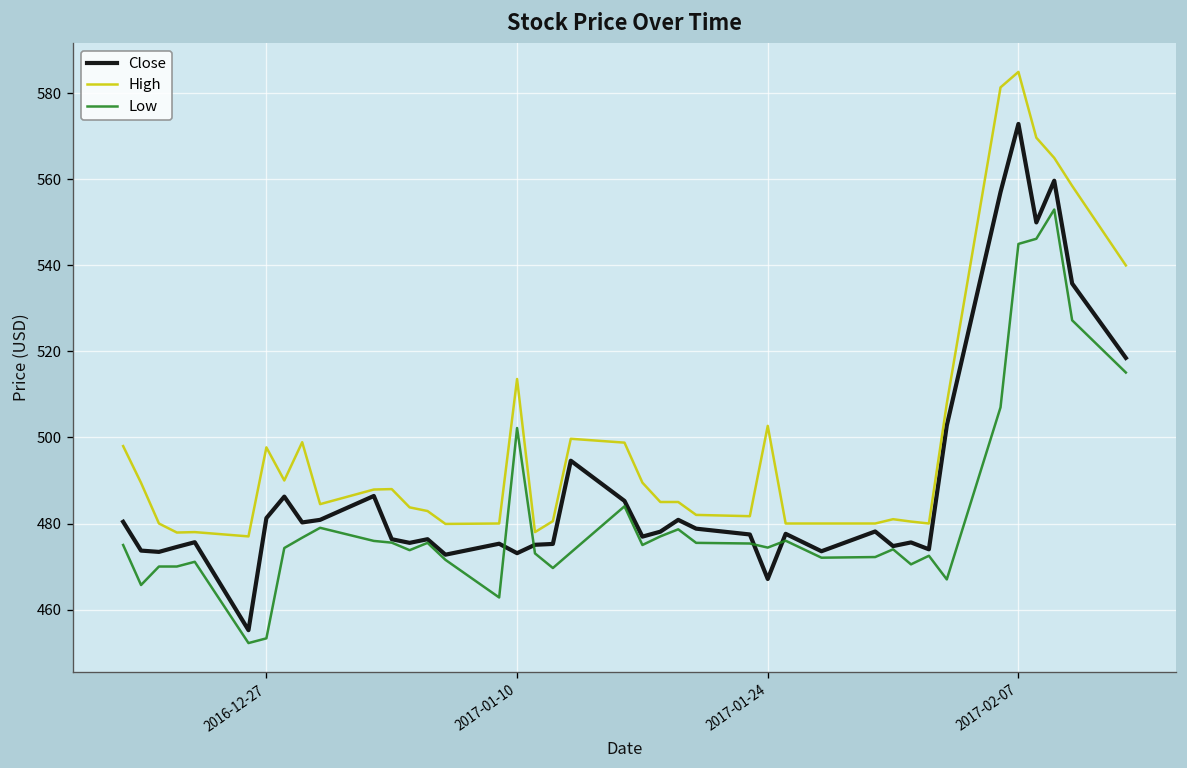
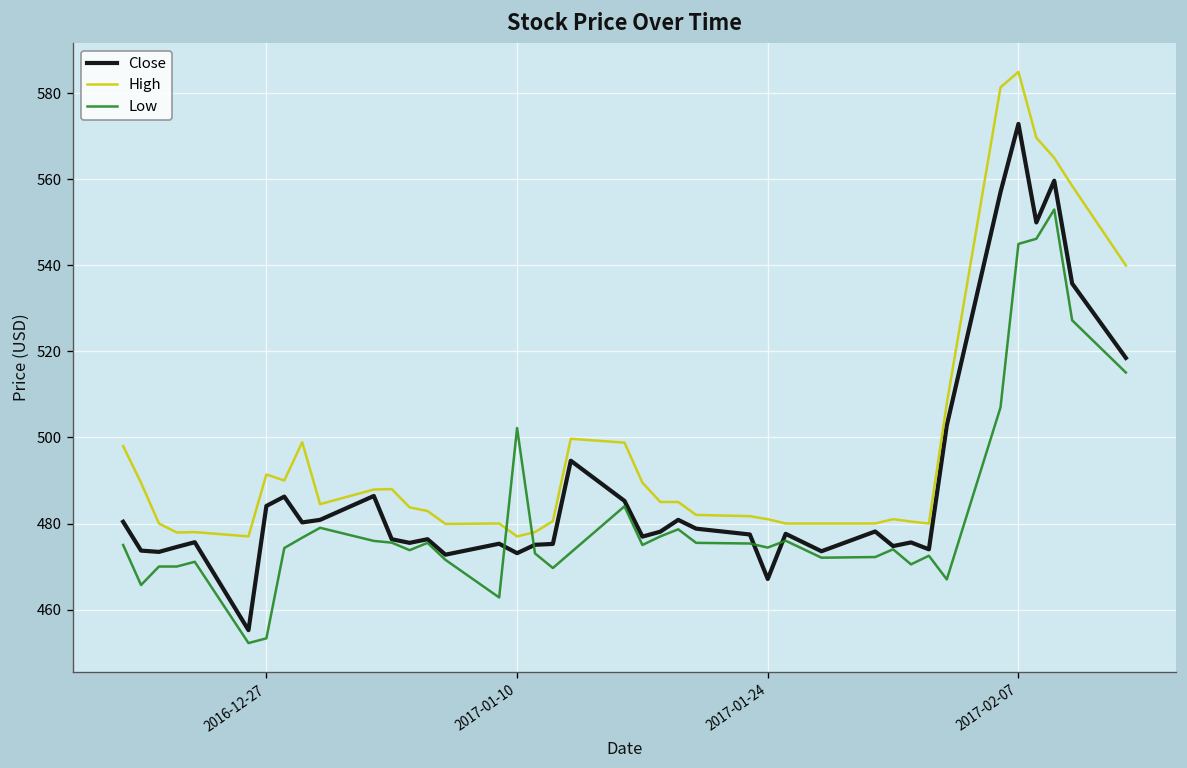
  {
    "Close": {
-     "2016-12-27": 481,
+     "2016-12-27": 484,
      "2017-01-10": 473,
      "2017-01-24": 467,
      "2017-02-07": 573
    },
    "High": {
-     "2016-12-27": 498,
-     "2017-01-10": 514,
-     "2017-01-24": 503,
+     "2016-12-27": 491,
+     "2017-01-10": 477,
+     "2017-01-24": 481,
      "2017-02-07": 585
    },
    "Low": {
      "2016-12-27": 453,
      "2017-01-10": 502,
      "2017-01-24": 474,
      "2017-02-07": 545
    }
  }
